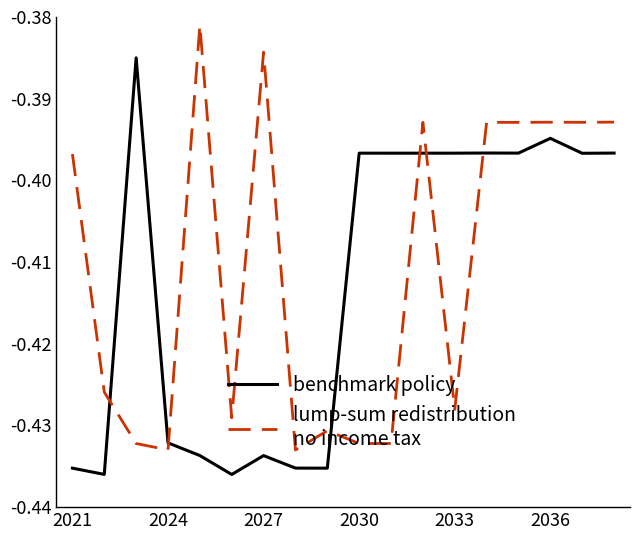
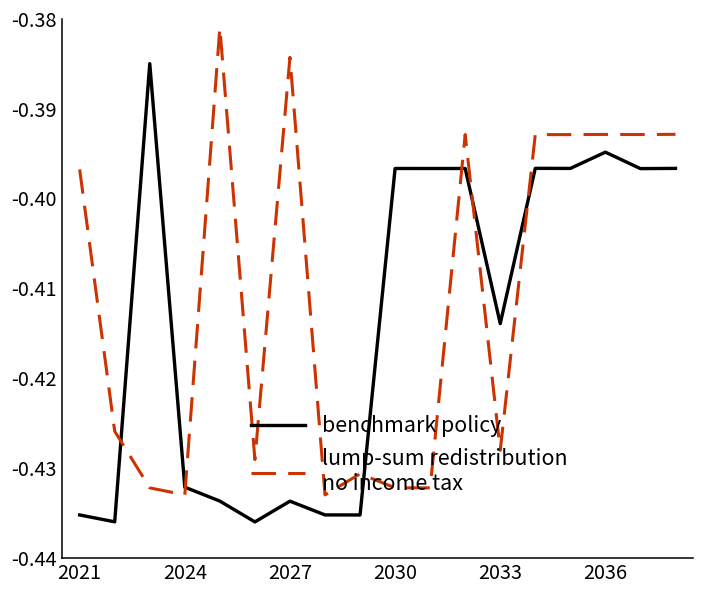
  {
    "benchmark policy": {
      "2021": -0.435,
      "2024": -0.432,
      "2027": -0.434,
      "2030": -0.397,
-     "2033": -0.397,
+     "2033": -0.414,
      "2036": -0.395
    },
    "lump-sum redistribution no income tax": {
      "2021": -0.397,
      "2024": -0.433,
      "2027": -0.384,
      "2030": -0.432,
      "2033": -0.428,
      "2036": -0.393
    }
  }
